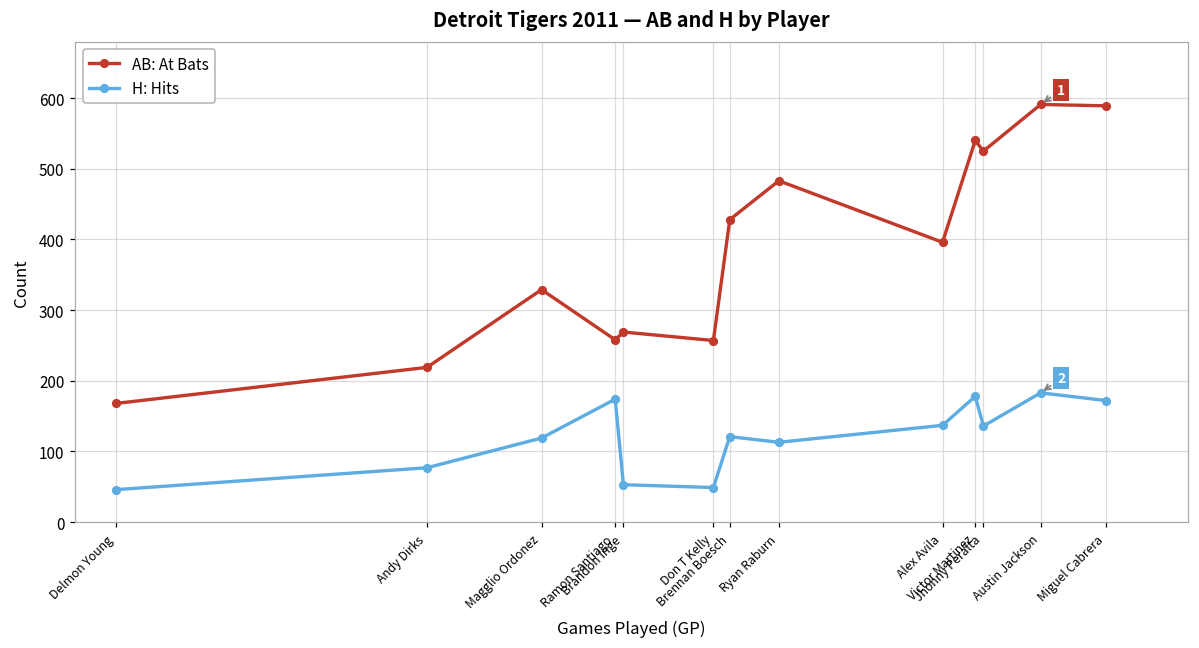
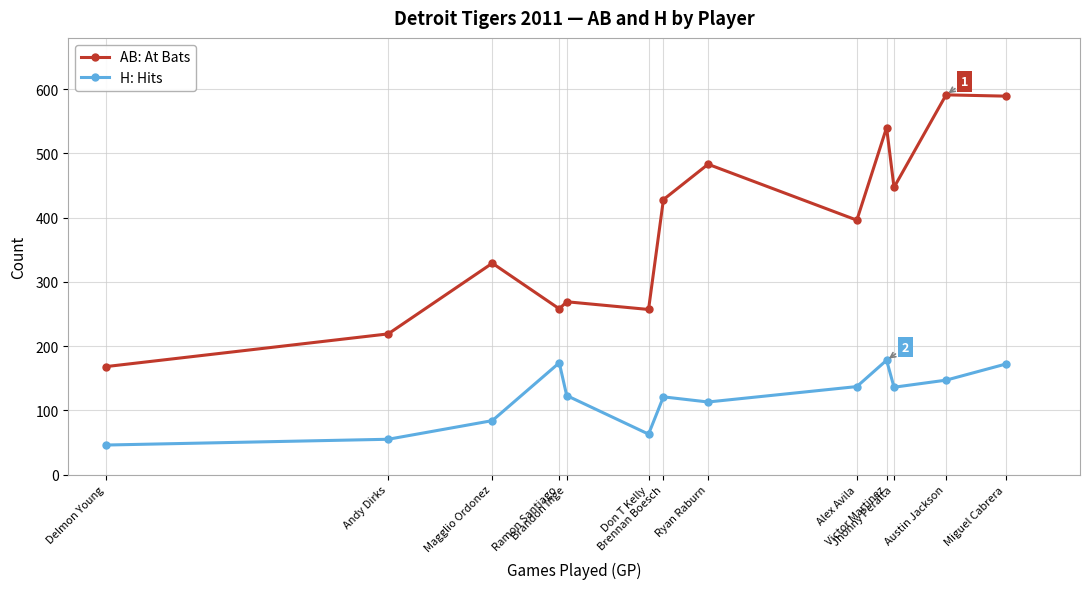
  {
    "AB: At Bats": {
      "Delmon Young": 170,
      "Andy Dirks": 220,
      "Magglio Ordonez": 330,
      "Ramon Santiago": 260,
      "Brandon Inge": 270,
      "Don T Kelly": 260,
      "Brennan Boesch": 430,
      "Ryan Raburn": 480,
      "Alex Avila": 400,
      "Victor Martinez": 540,
-     "Jhonny Peralta": 530,
+     "Jhonny Peralta": 450,
      "Miguel Cabrera": 590
    },
    "H: Hits": {
      "Delmon Young": 50,
-     "Andy Dirks": 80,
-     "Magglio Ordonez": 120,
+     "Andy Dirks": 60,
+     "Magglio Ordonez": 80,
      "Ramon Santiago": 170,
-     "Brandon Inge": 50,
-     "Don T Kelly": 50,
+     "Brandon Inge": 120,
+     "Don T Kelly": 60,
      "Brennan Boesch": 120,
      "Ryan Raburn": 110,
      "Alex Avila": 140,
      "Victor Martinez": 180,
      "Jhonny Peralta": 140,
-     "Austin Jackson": 180,
+     "Austin Jackson": 150,
      "Miguel Cabrera": 170
    }
  }
